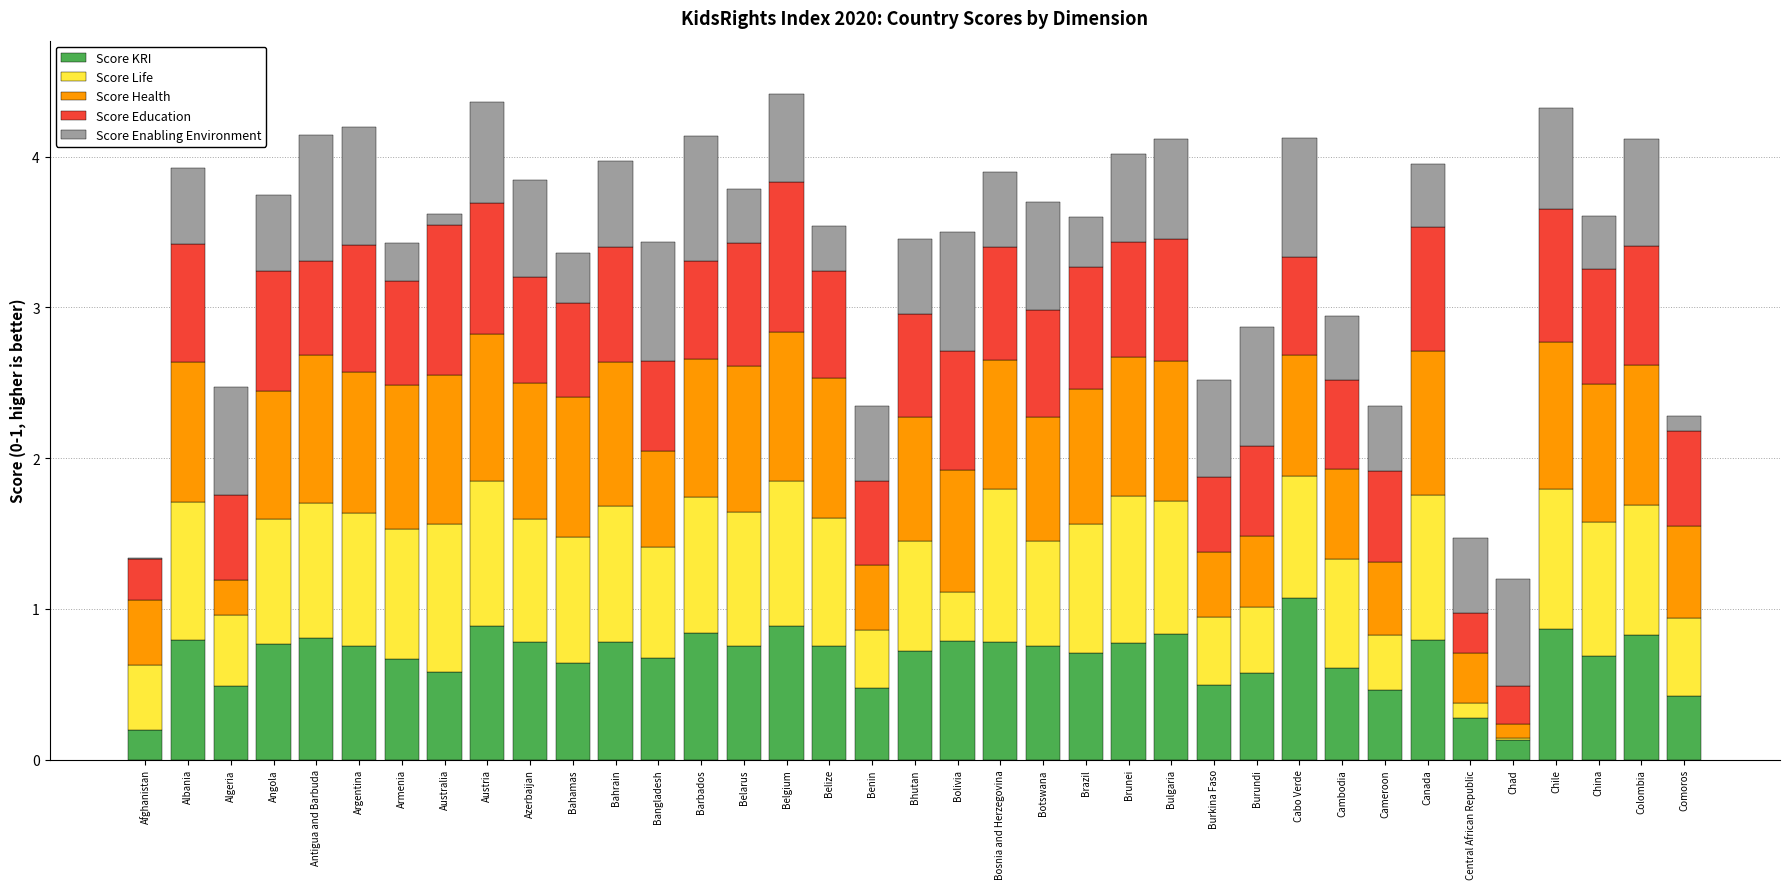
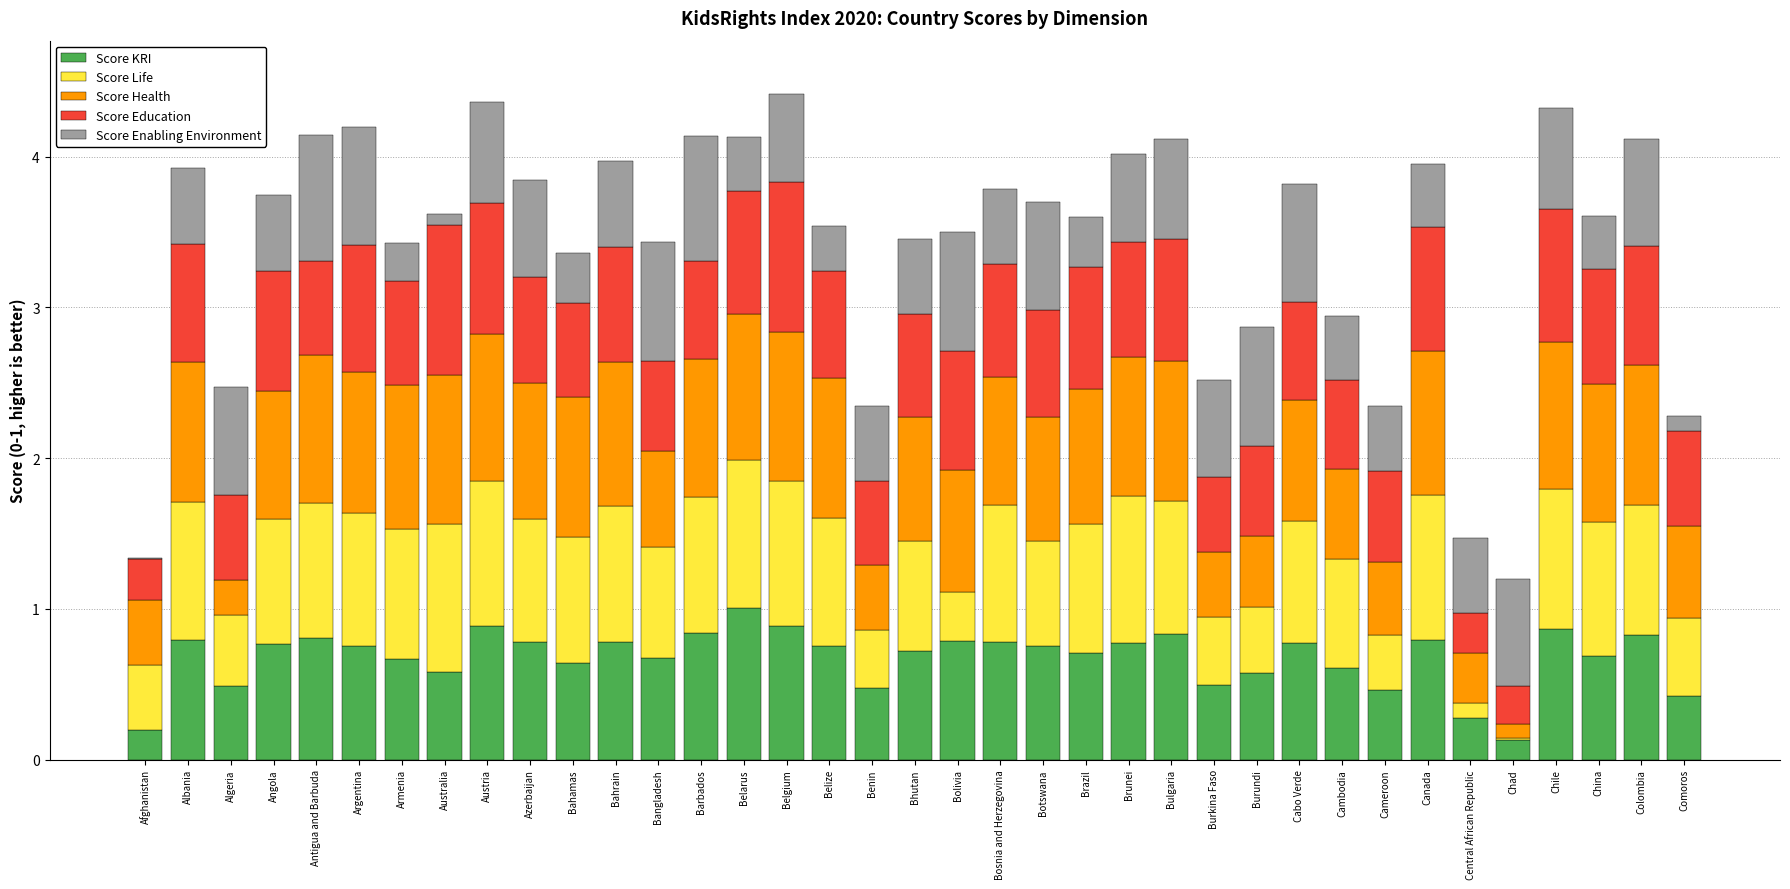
  {
    "Score KRI": {
      "Afghanistan": 0.19,
      "Albania": 0.80,
      "Algeria": 0.49,
      "Angola": 0.77,
      "Antigua and Barbuda": 0.81,
      "Argentina": 0.75,
      "Armenia": 0.67,
      "Australia": 0.58,
      "Austria": 0.88,
      "Azerbaijan": 0.78,
      "Bahamas": 0.64,
      "Bahrain": 0.78,
      "Bangladesh": 0.67,
      "Barbados": 0.84,
-     "Belarus": 0.76,
+     "Belarus": 1.01,
      "Belgium": 0.89,
      "Belize": 0.76,
      "Benin": 0.47,
      "Bhutan": 0.72,
      "Bolivia": 0.79,
      "Bosnia and Herzegovina": 0.78,
      "Botswana": 0.75,
      "Brazil": 0.71,
      "Brunei": 0.77,
      "Bulgaria": 0.84,
      "Burkina Faso": 0.49,
      "Burundi": 0.58,
-     "Cabo Verde": 1.07,
+     "Cabo Verde": 0.77,
      "Cambodia": 0.61,
      "Cameroon": 0.46,
      "Canada": 0.79,
      "Central African Republic": 0.27,
      "Chad": 0.13,
      "Chile": 0.86,
      "China": 0.69,
      "Colombia": 0.83,
      "Comoros": 0.42
    },
    "Score Life": {
      "Afghanistan": 0.43,
      "Albania": 0.91,
      "Algeria": 0.47,
      "Angola": 0.82,
      "Antigua and Barbuda": 0.89,
      "Argentina": 0.88,
      "Armenia": 0.86,
      "Australia": 0.98,
      "Austria": 0.96,
      "Azerbaijan": 0.81,
      "Bahamas": 0.84,
      "Bahrain": 0.90,
      "Bangladesh": 0.74,
      "Barbados": 0.91,
-     "Belarus": 0.89,
+     "Belarus": 0.98,
      "Belgium": 0.96,
      "Belize": 0.85,
      "Benin": 0.38,
      "Bhutan": 0.73,
      "Bolivia": 0.33,
-     "Bosnia and Herzegovina": 1.02,
+     "Bosnia and Herzegovina": 0.91,
      "Botswana": 0.70,
      "Brazil": 0.85,
      "Brunei": 0.98,
      "Bulgaria": 0.88,
      "Burkina Faso": 0.45,
      "Burundi": 0.44,
      "Cabo Verde": 0.81,
      "Cambodia": 0.72,
      "Cameroon": 0.37,
      "Canada": 0.97,
      "Central African Republic": 0.10,
      "Chile": 0.93,
      "China": 0.89,
      "Colombia": 0.86,
      "Comoros": 0.52
    },
    "Score Health": {
      "Afghanistan": 0.43,
      "Albania": 0.93,
      "Algeria": 0.23,
      "Angola": 0.85,
      "Antigua and Barbuda": 0.98,
      "Argentina": 0.94,
      "Armenia": 0.95,
      "Australia": 0.99,
      "Austria": 0.98,
      "Azerbaijan": 0.90,
      "Bahamas": 0.93,
      "Bahrain": 0.95,
      "Bangladesh": 0.64,
      "Barbados": 0.92,
      "Belarus": 0.97,
      "Belgium": 0.99,
      "Belize": 0.92,
      "Benin": 0.43,
      "Bhutan": 0.82,
      "Bolivia": 0.81,
      "Bosnia and Herzegovina": 0.85,
      "Botswana": 0.82,
      "Brazil": 0.89,
      "Brunei": 0.92,
      "Bulgaria": 0.93,
      "Burkina Faso": 0.43,
      "Burundi": 0.47,
      "Cabo Verde": 0.80,
      "Cambodia": 0.60,
      "Cameroon": 0.48,
      "Canada": 0.95,
      "Central African Republic": 0.33,
      "Chad": 0.09,
      "Chile": 0.98,
      "China": 0.92,
      "Colombia": 0.93,
      "Comoros": 0.61
    },
    "Score Education": {
      "Afghanistan": 0.27,
      "Albania": 0.79,
      "Algeria": 0.57,
      "Angola": 0.80,
      "Antigua and Barbuda": 0.63,
      "Argentina": 0.84,
      "Armenia": 0.69,
      "Australia": 1.00,
      "Austria": 0.87,
      "Azerbaijan": 0.71,
      "Bahamas": 0.63,
      "Bahrain": 0.77,
      "Bangladesh": 0.60,
      "Barbados": 0.65,
      "Belarus": 0.82,
      "Belgium": 1.00,
      "Belize": 0.71,
      "Benin": 0.56,
      "Bhutan": 0.68,
      "Bolivia": 0.79,
      "Bosnia and Herzegovina": 0.75,
      "Botswana": 0.71,
      "Brazil": 0.81,
      "Brunei": 0.76,
      "Bulgaria": 0.81,
      "Burkina Faso": 0.50,
      "Burundi": 0.60,
      "Cabo Verde": 0.65,
      "Cambodia": 0.59,
      "Cameroon": 0.61,
      "Canada": 0.83,
      "Central African Republic": 0.27,
      "Chad": 0.25,
      "Chile": 0.88,
      "China": 0.76,
      "Colombia": 0.79,
      "Comoros": 0.63
    },
    "Score Enabling Environment": {
      "Albania": 0.50,
      "Algeria": 0.71,
      "Angola": 0.50,
      "Antigua and Barbuda": 0.83,
      "Argentina": 0.79,
      "Armenia": 0.25,
      "Australia": 0.07,
      "Austria": 0.67,
      "Azerbaijan": 0.64,
      "Bahamas": 0.33,
      "Bahrain": 0.57,
      "Bangladesh": 0.79,
      "Barbados": 0.83,
      "Belarus": 0.36,
      "Belgium": 0.58,
      "Belize": 0.30,
      "Benin": 0.50,
      "Bhutan": 0.50,
      "Bolivia": 0.79,
      "Bosnia and Herzegovina": 0.50,
      "Botswana": 0.71,
      "Brazil": 0.33,
      "Brunei": 0.58,
      "Bulgaria": 0.67,
      "Burkina Faso": 0.64,
      "Burundi": 0.79,
      "Cabo Verde": 0.79,
      "Cambodia": 0.43,
      "Cameroon": 0.43,
      "Canada": 0.42,
      "Central African Republic": 0.50,
      "Chad": 0.71,
      "Chile": 0.67,
      "China": 0.36,
      "Colombia": 0.71,
      "Comoros": 0.10
    }
  }
